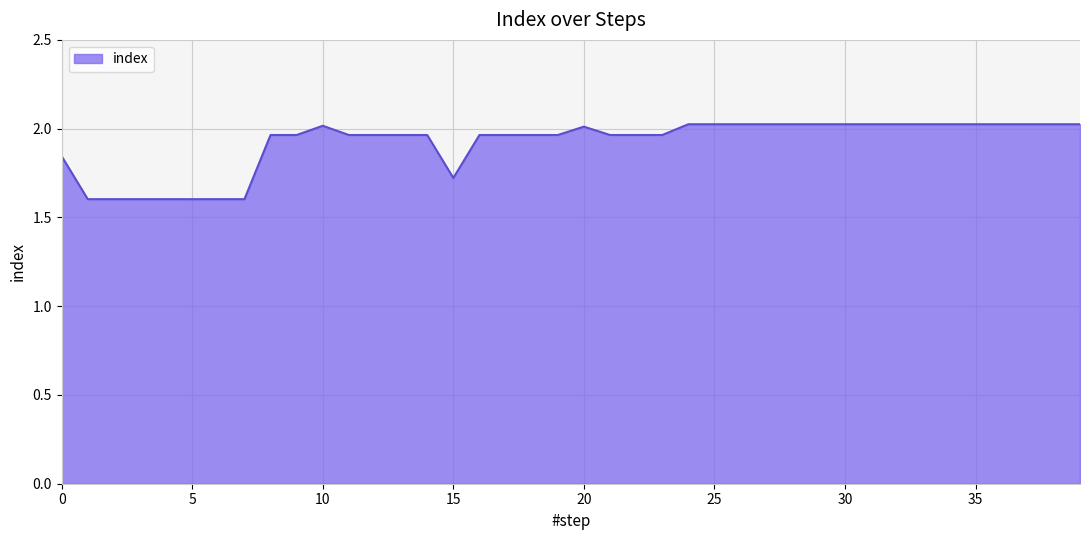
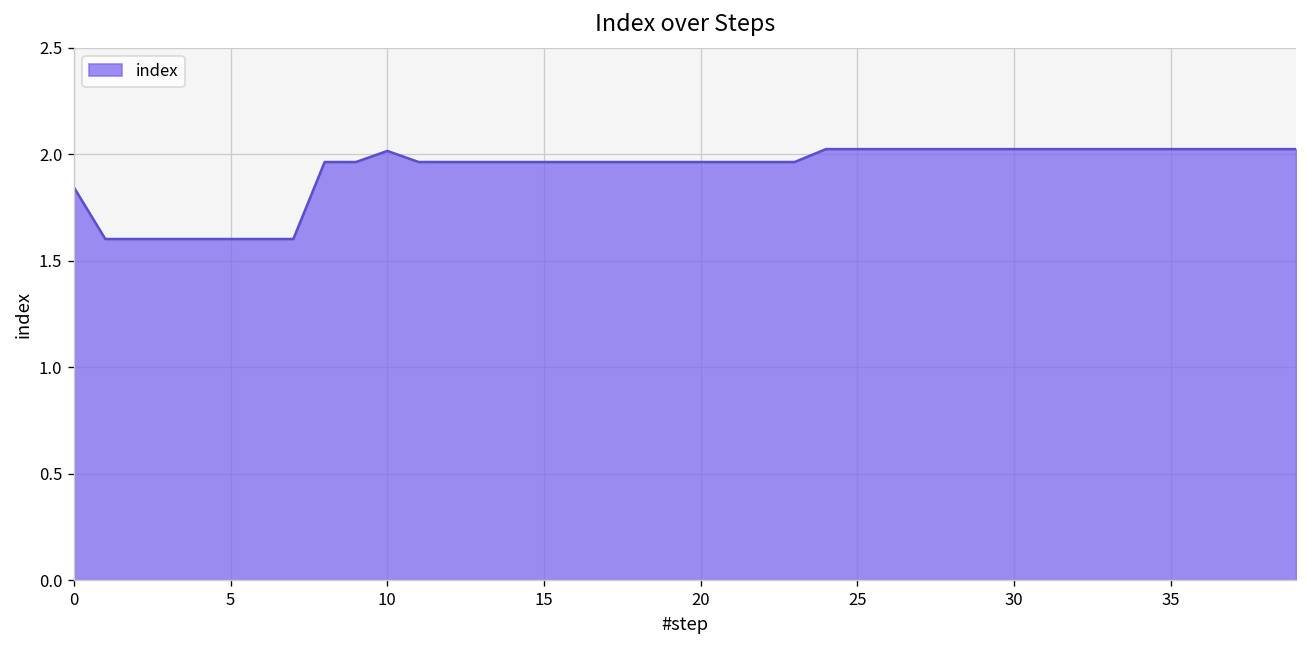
  {
    "0": 1.84,
    "5": 1.60,
    "10": 2.02,
-   "15": 1.72,
-   "20": 2.01,
+   "15": 1.96,
+   "20": 1.96,
    "25": 2.02,
    "30": 2.02,
    "35": 2.02
  }
